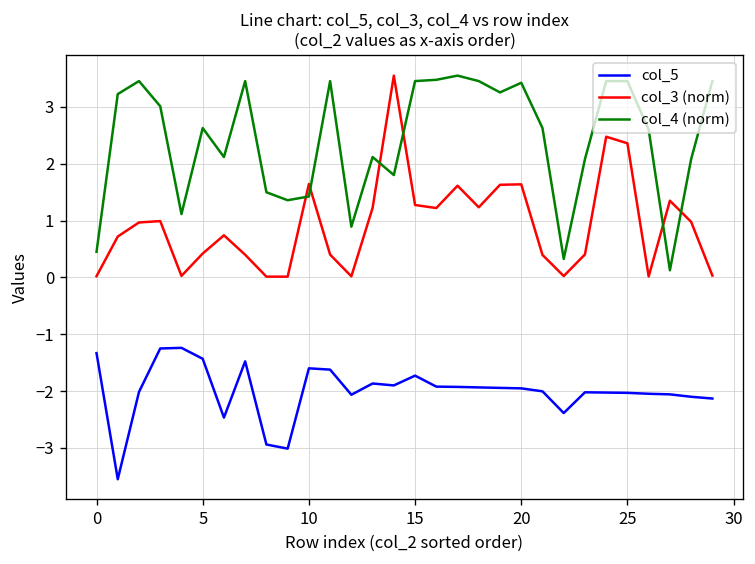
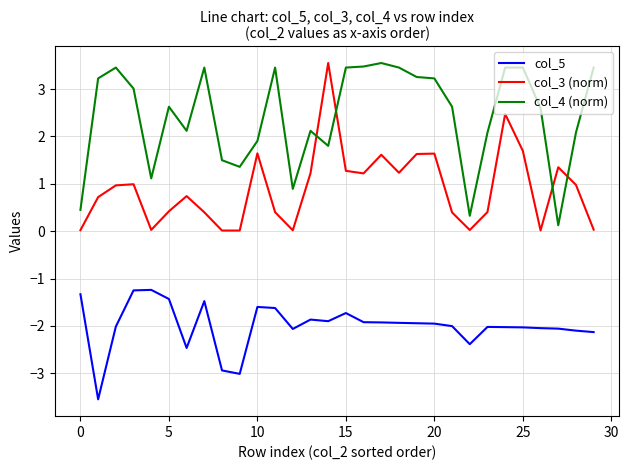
  {
    "col_5": {
      "0": -1.3,
      "5": -1.4,
      "10": -1.6,
      "15": -1.7,
      "20": -2.0,
      "25": -2.0
    },
    "col_3 (norm)": {
      "0": 0.0,
      "5": 0.4,
      "10": 1.6,
      "15": 1.3,
      "20": 1.6,
-     "25": 2.4
+     "25": 1.7
    },
    "col_4 (norm)": {
      "0": 0.5,
      "5": 2.6,
-     "10": 1.4,
+     "10": 1.9,
      "15": 3.5,
-     "20": 3.4
+     "20": 3.2
    }
  }
